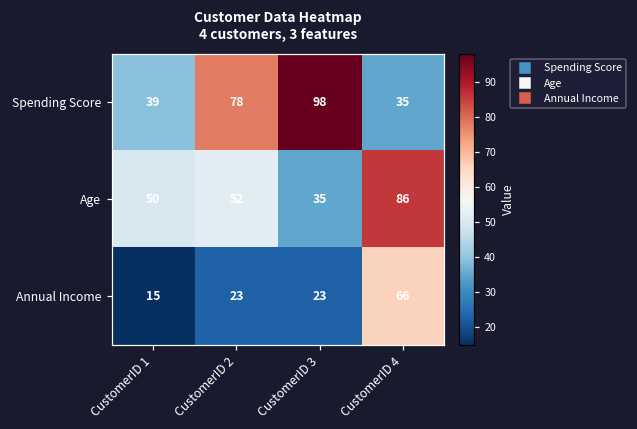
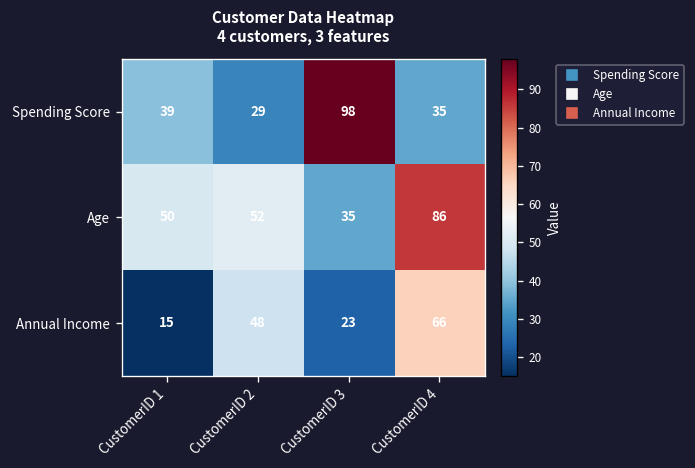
  {
    "Spending Score": {
      "CustomerID 1": 39,
-     "CustomerID 2": 78,
+     "CustomerID 2": 29,
      "CustomerID 3": 98,
      "CustomerID 4": 35
    },
    "Age": {
      "CustomerID 3": 35,
      "CustomerID 4": 86
    },
    "Annual Income": {
      "CustomerID 1": 15,
-     "CustomerID 2": 23,
+     "CustomerID 2": 48,
      "CustomerID 3": 23,
      "CustomerID 4": 66
    }
  }
